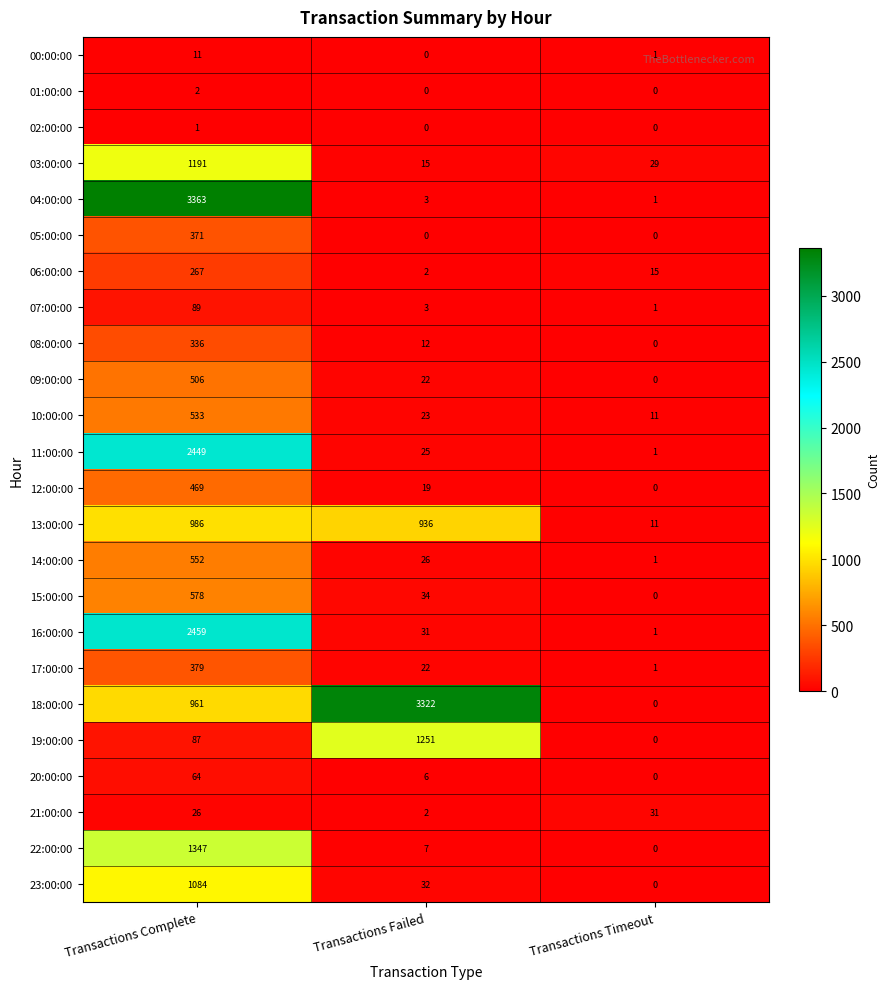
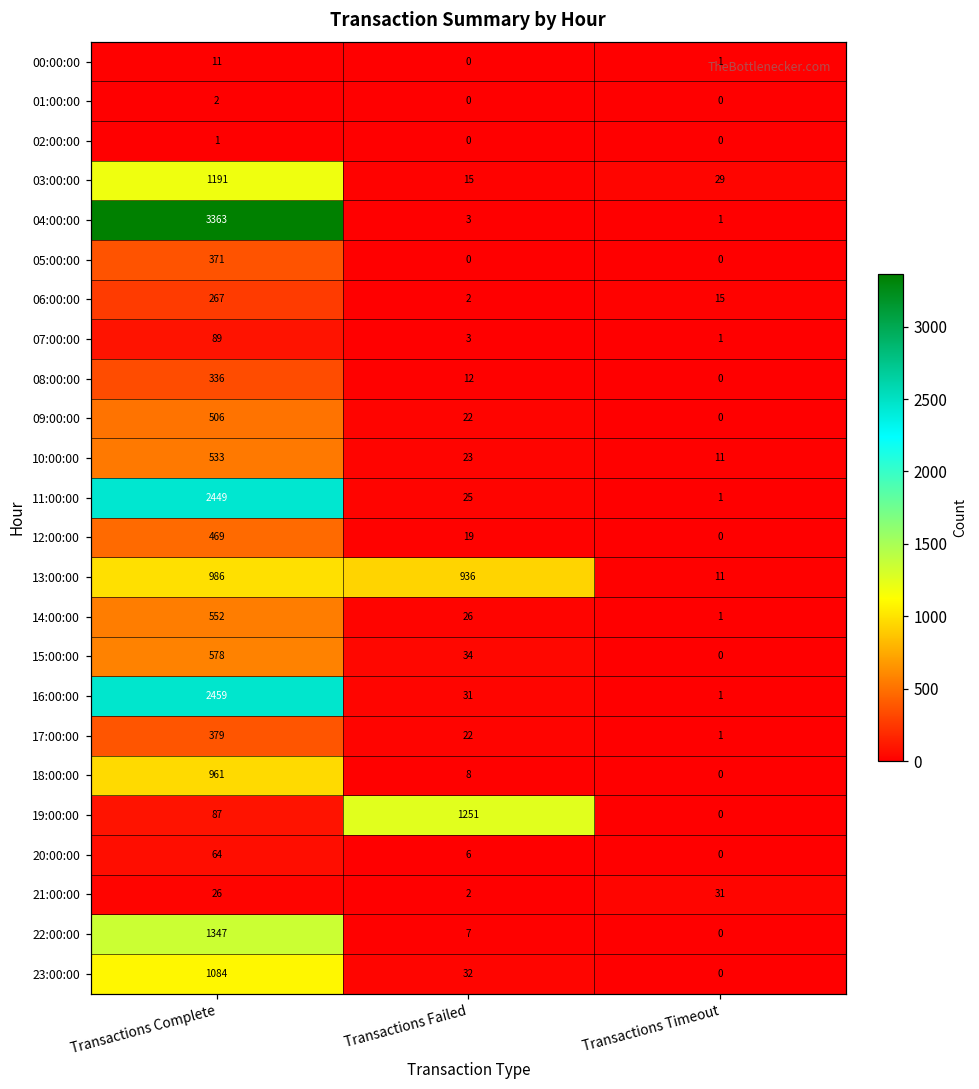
  {
    "00:00:00": {
      "Transactions Complete": 11,
      "Transactions Failed": 0
    },
    "01:00:00": {
      "Transactions Complete": 2,
      "Transactions Failed": 0,
      "Transactions Timeout": 0
    },
    "02:00:00": {
      "Transactions Complete": 1,
      "Transactions Failed": 0,
      "Transactions Timeout": 0
    },
    "03:00:00": {
      "Transactions Complete": 1191,
      "Transactions Failed": 15,
      "Transactions Timeout": 29
    },
    "04:00:00": {
      "Transactions Complete": 3363,
      "Transactions Failed": 3,
      "Transactions Timeout": 1
    },
    "05:00:00": {
      "Transactions Complete": 371,
      "Transactions Failed": 0,
      "Transactions Timeout": 0
    },
    "06:00:00": {
      "Transactions Complete": 267,
      "Transactions Failed": 2,
      "Transactions Timeout": 15
    },
    "07:00:00": {
      "Transactions Complete": 89,
      "Transactions Failed": 3,
      "Transactions Timeout": 1
    },
    "08:00:00": {
      "Transactions Complete": 336,
      "Transactions Failed": 12,
      "Transactions Timeout": 0
    },
    "09:00:00": {
      "Transactions Complete": 506,
      "Transactions Failed": 22,
      "Transactions Timeout": 0
    },
    "10:00:00": {
      "Transactions Complete": 533,
      "Transactions Failed": 23,
      "Transactions Timeout": 11
    },
    "11:00:00": {
      "Transactions Complete": 2449,
      "Transactions Failed": 25,
      "Transactions Timeout": 1
    },
    "12:00:00": {
      "Transactions Complete": 469,
      "Transactions Failed": 19,
      "Transactions Timeout": 0
    },
    "13:00:00": {
      "Transactions Complete": 986,
      "Transactions Failed": 936,
      "Transactions Timeout": 11
    },
    "14:00:00": {
      "Transactions Complete": 552,
      "Transactions Failed": 26,
      "Transactions Timeout": 1
    },
    "15:00:00": {
      "Transactions Complete": 578,
      "Transactions Failed": 34,
      "Transactions Timeout": 0
    },
    "16:00:00": {
      "Transactions Complete": 2459,
      "Transactions Failed": 31,
      "Transactions Timeout": 1
    },
    "17:00:00": {
      "Transactions Complete": 379,
      "Transactions Failed": 22,
      "Transactions Timeout": 1
    },
    "18:00:00": {
      "Transactions Complete": 961,
-     "Transactions Failed": 3322,
+     "Transactions Failed": 8,
      "Transactions Timeout": 0
    },
    "19:00:00": {
      "Transactions Complete": 87,
      "Transactions Failed": 1251,
      "Transactions Timeout": 0
    },
    "20:00:00": {
      "Transactions Complete": 64,
      "Transactions Failed": 6,
      "Transactions Timeout": 0
    },
    "21:00:00": {
      "Transactions Complete": 26,
      "Transactions Failed": 2,
      "Transactions Timeout": 31
    },
    "22:00:00": {
      "Transactions Complete": 1347,
      "Transactions Failed": 7,
      "Transactions Timeout": 0
    },
    "23:00:00": {
      "Transactions Complete": 1084,
      "Transactions Failed": 32,
      "Transactions Timeout": 0
    }
  }
